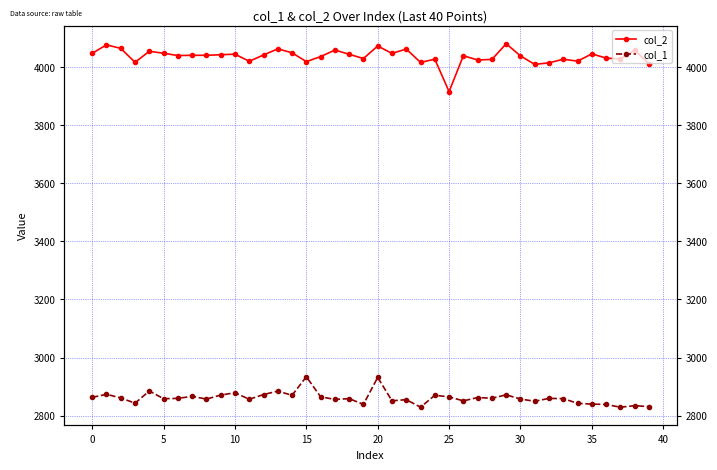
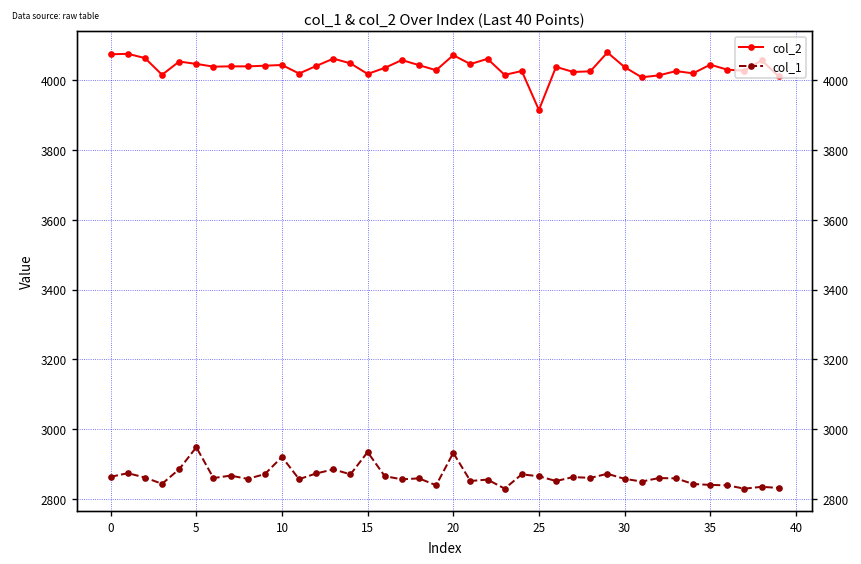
  {
    "col_2": {
-     "0": 4050,
+     "0": 4070,
      "5": 4050,
      "10": 4040,
      "15": 4020,
      "20": 4070,
      "25": 3920,
      "30": 4040,
      "35": 4050
    },
    "col_1": {
      "0": 2860,
-     "5": 2860,
-     "10": 2880,
+     "5": 2950,
+     "10": 2920,
      "15": 2930,
      "20": 2930,
      "25": 2860,
      "30": 2860,
      "35": 2840
    }
  }
